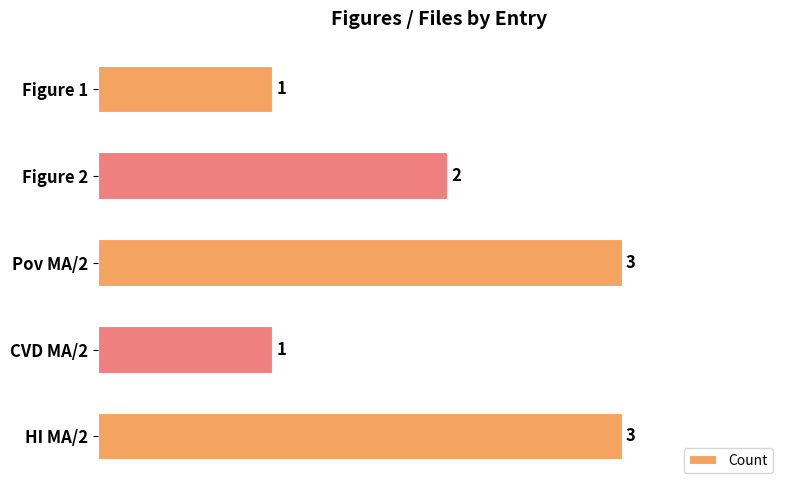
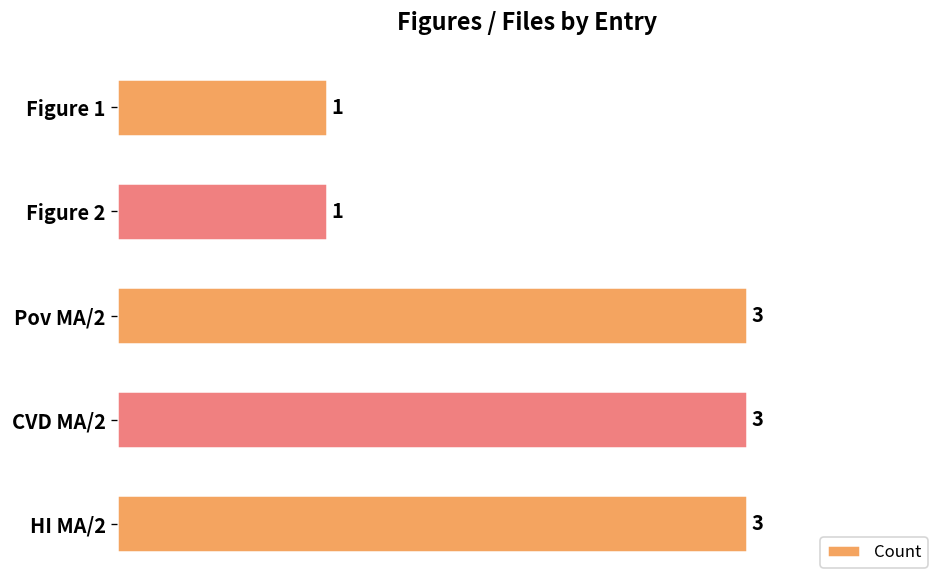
  {
    "Figure 1": 1,
-   "Figure 2": 2,
+   "Figure 2": 1,
    "Pov MA/2": 3,
-   "CVD MA/2": 1,
+   "CVD MA/2": 3,
    "HI MA/2": 3
  }
